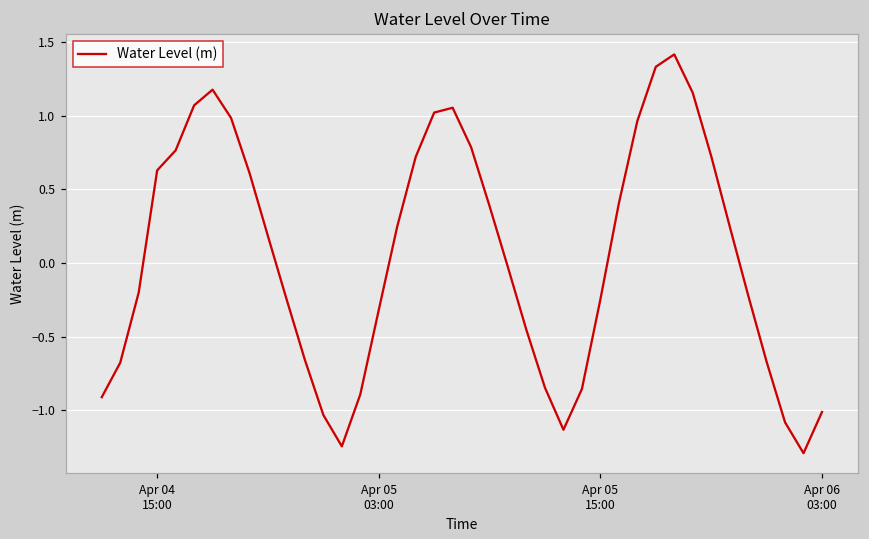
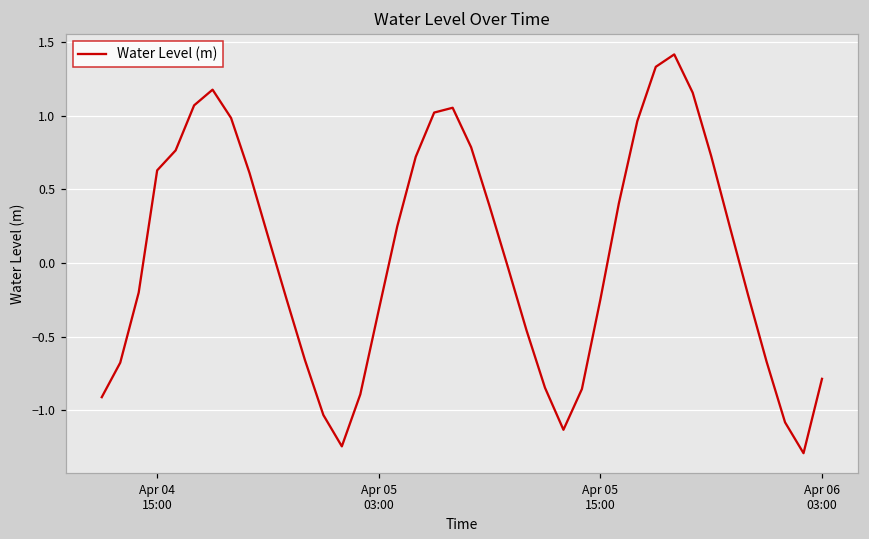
  {
    "Apr 04 15:00": 0.63,
    "Apr 05 03:00": -0.32,
    "Apr 05 15:00": -0.25,
-   "Apr 06 03:00": -1.01
+   "Apr 06 03:00": -0.79
  }
